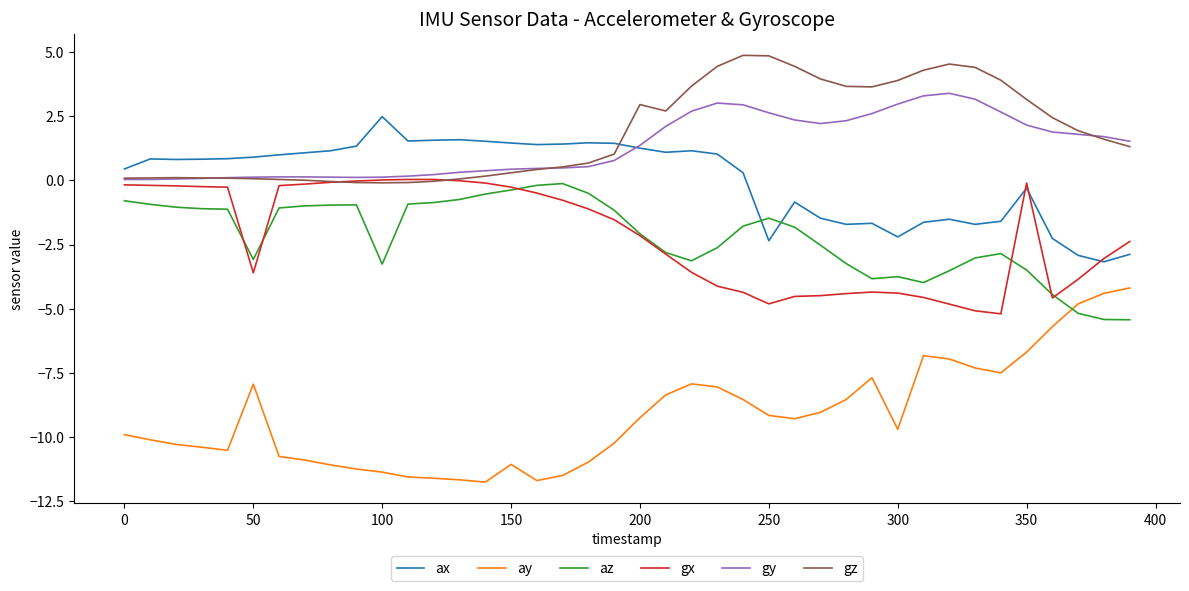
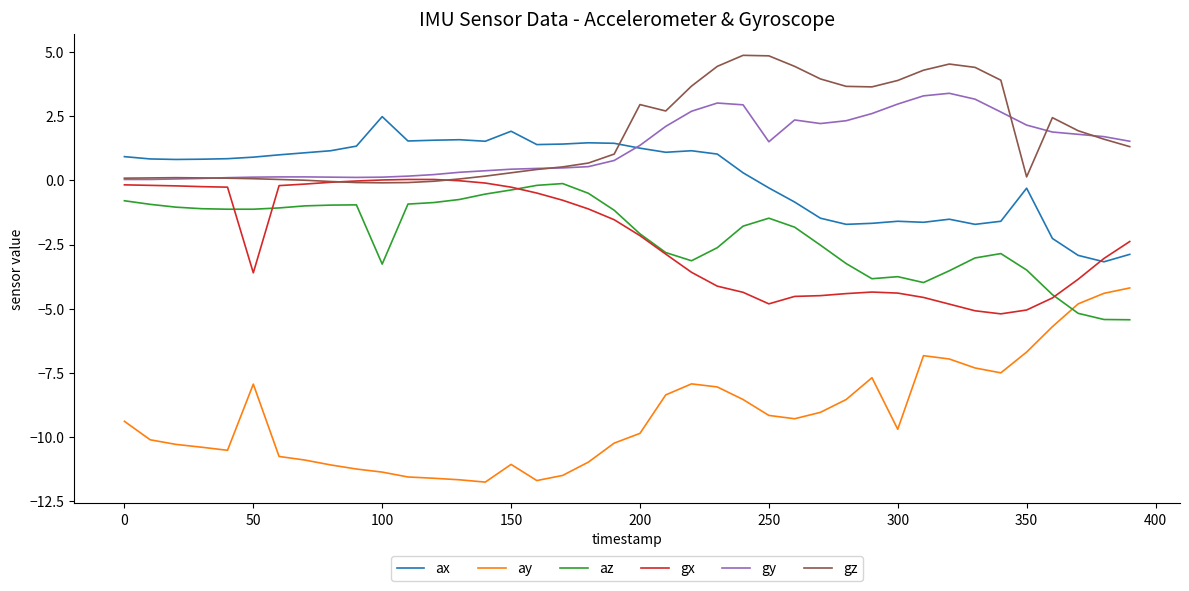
  {
    "ax": {
-     "0": 0.5,
+     "0": 0.9,
      "50": 0.9,
      "100": 2.5,
-     "150": 1.5,
+     "150": 1.9,
      "200": 1.3,
-     "250": -2.4,
-     "300": -2.2,
+     "250": -0.3,
+     "300": -1.6,
      "350": -0.3
    },
    "ay": {
-     "0": -9.9,
+     "0": -9.4,
      "50": -7.9,
      "100": -11.4,
      "150": -11.1,
-     "200": -9.3,
+     "200": -9.9,
      "250": -9.2,
      "300": -9.7,
      "350": -6.7
    },
    "az": {
      "0": -0.8,
-     "50": -3.1,
+     "50": -1.1,
      "100": -3.3,
      "150": -0.4,
      "250": -1.5,
      "300": -3.8,
      "350": -3.5
    },
    "gx": {
      "0": -0.2,
      "50": -3.6,
      "100": 0.0,
      "150": -0.3,
      "250": -4.8,
      "300": -4.4,
-     "350": -0.1
+     "350": -5.1
    },
    "gy": {
      "100": 0.1,
      "150": 0.4,
      "200": 1.4,
-     "250": 2.6,
+     "250": 1.5,
      "300": 3.0,
      "350": 2.2
    },
    "gz": {
      "100": -0.1,
      "150": 0.3,
      "200": 3.0,
      "250": 4.9,
      "300": 3.9,
-     "350": 3.2
+     "350": 0.1
    }
  }
